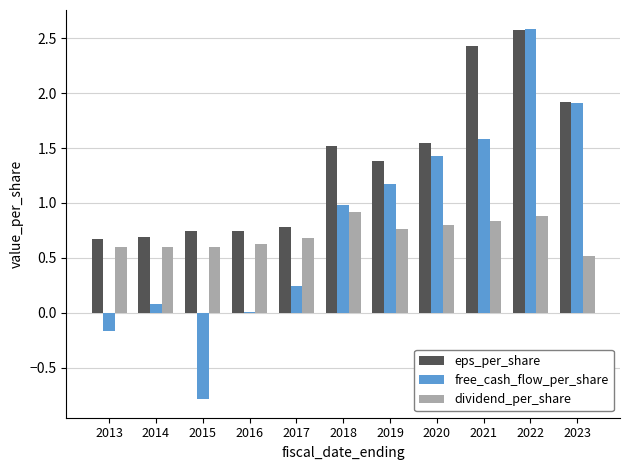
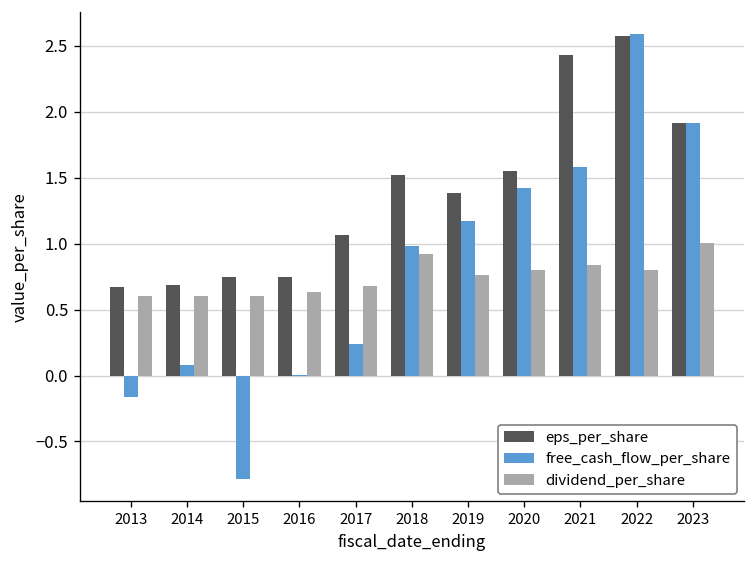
  {
    "eps_per_share": {
      "2013": 0.67,
      "2014": 0.69,
      "2015": 0.74,
      "2016": 0.75,
-     "2017": 0.78,
+     "2017": 1.07,
      "2018": 1.52,
      "2019": 1.38,
      "2020": 1.55,
      "2021": 2.43,
      "2022": 2.57,
      "2023": 1.91
    },
    "free_cash_flow_per_share": {
      "2013": -0.16,
      "2014": 0.08,
      "2015": -0.78,
      "2017": 0.24,
      "2018": 0.98,
      "2019": 1.17,
      "2020": 1.42,
      "2021": 1.58,
      "2022": 2.59,
      "2023": 1.91
    },
    "dividend_per_share": {
      "2013": 0.60,
      "2014": 0.60,
      "2015": 0.60,
      "2016": 0.63,
      "2017": 0.68,
      "2018": 0.92,
      "2019": 0.76,
      "2020": 0.80,
      "2021": 0.84,
-     "2022": 0.88,
-     "2023": 0.52
+     "2022": 0.80,
+     "2023": 1.00
    }
  }
